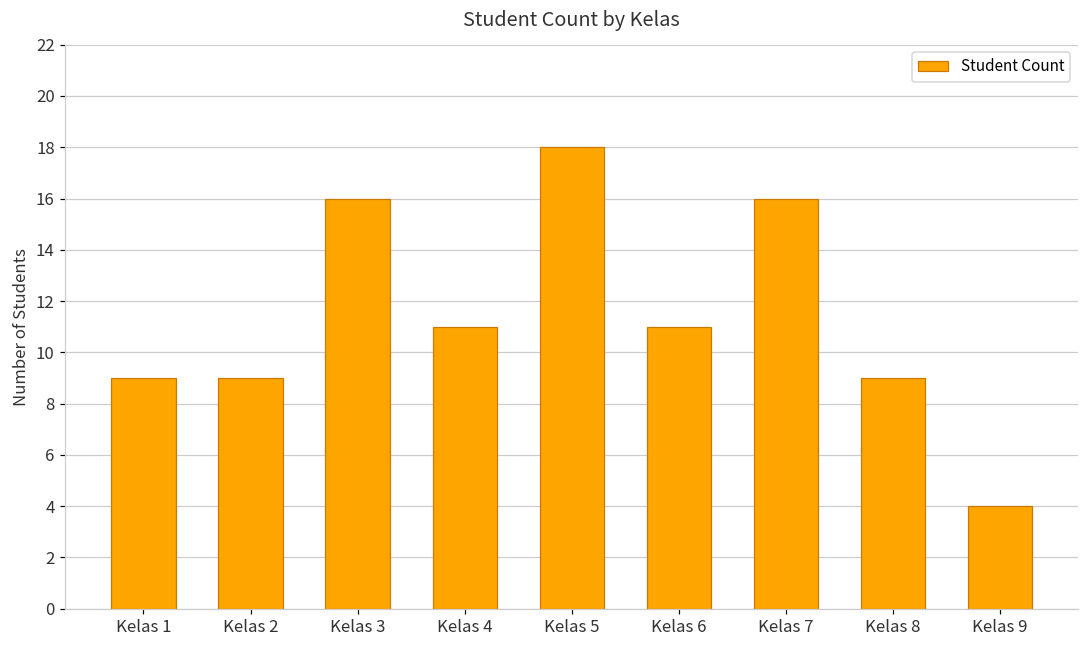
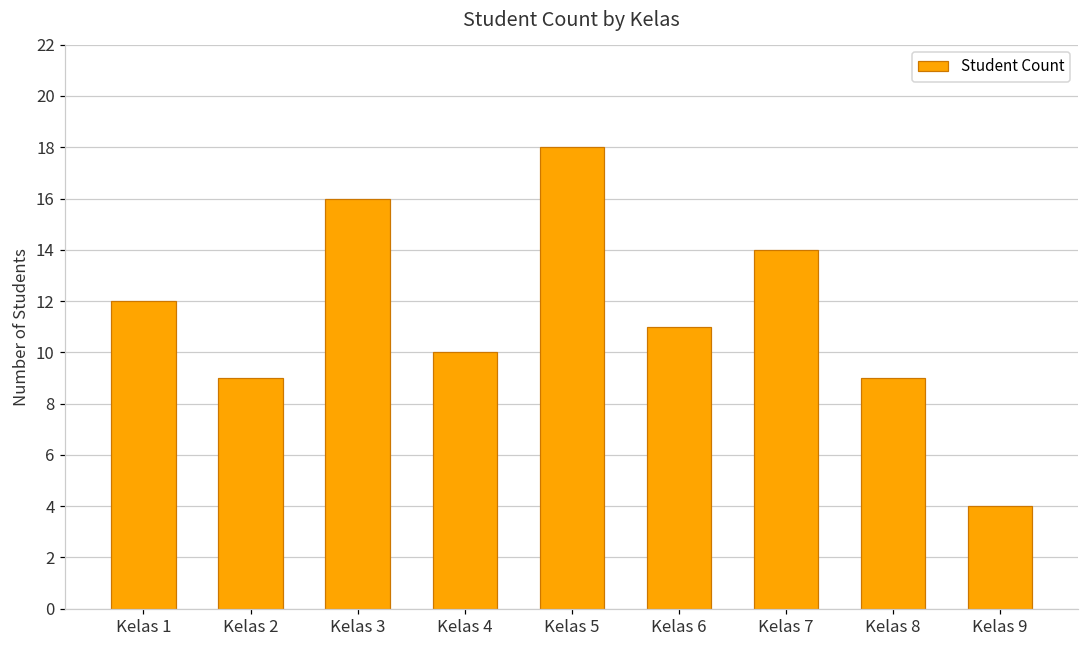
  {
-   "Kelas 1": 9,
+   "Kelas 1": 12,
    "Kelas 2": 9,
    "Kelas 3": 16,
-   "Kelas 4": 11,
+   "Kelas 4": 10,
    "Kelas 5": 18,
    "Kelas 6": 11,
-   "Kelas 7": 16,
+   "Kelas 7": 14,
    "Kelas 8": 9,
    "Kelas 9": 4
  }
